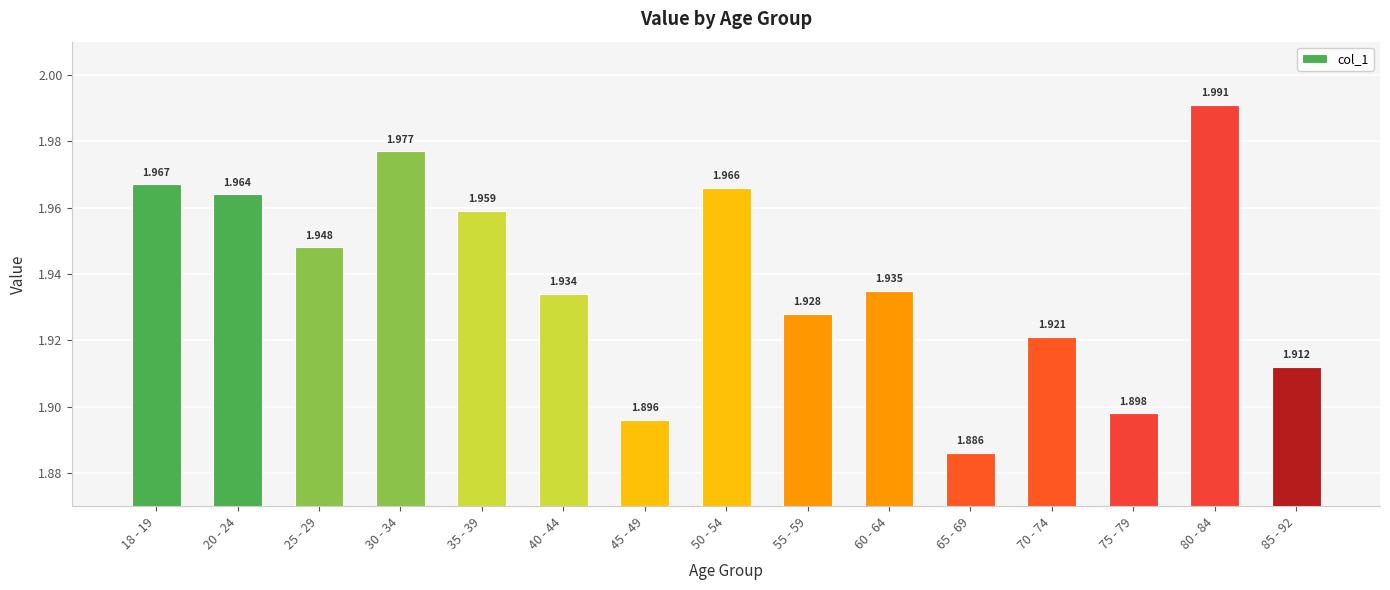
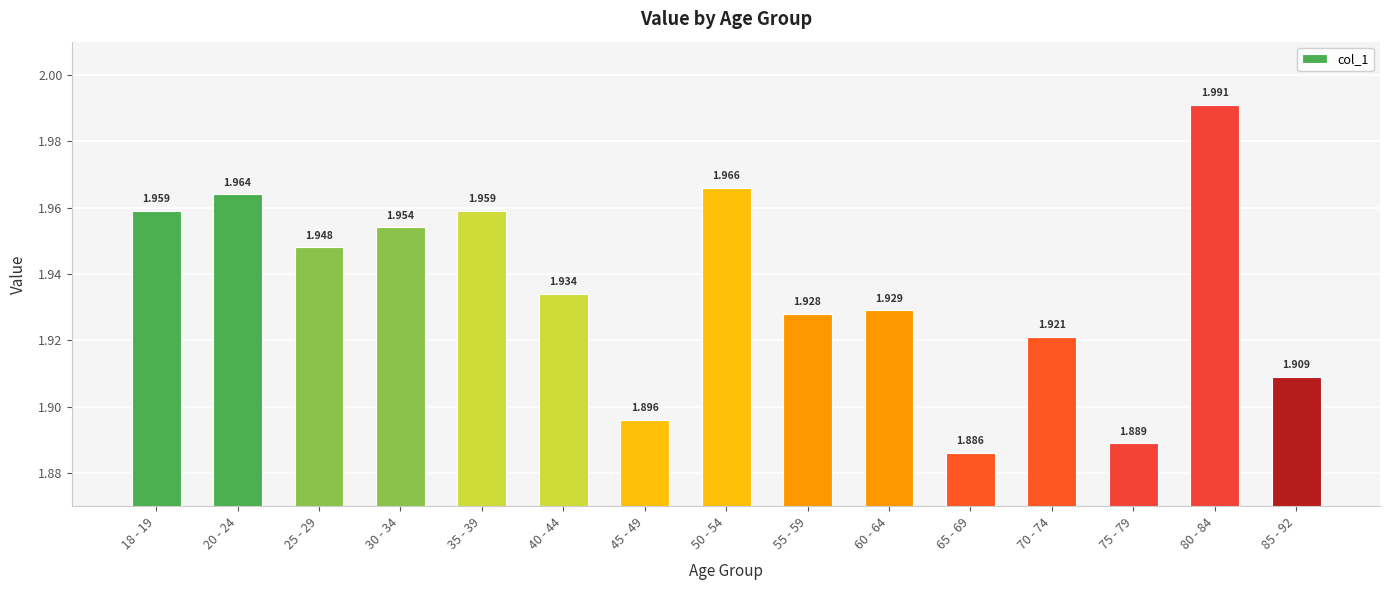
  {
-   "18 - 19": 1.967,
+   "18 - 19": 1.959,
    "20 - 24": 1.964,
    "25 - 29": 1.948,
-   "30 - 34": 1.977,
+   "30 - 34": 1.954,
    "35 - 39": 1.959,
    "40 - 44": 1.934,
    "45 - 49": 1.896,
    "50 - 54": 1.966,
    "55 - 59": 1.928,
-   "60 - 64": 1.935,
+   "60 - 64": 1.929,
    "65 - 69": 1.886,
    "70 - 74": 1.921,
-   "75 - 79": 1.898,
+   "75 - 79": 1.889,
    "80 - 84": 1.991,
-   "85 - 92": 1.912
+   "85 - 92": 1.909
  }
